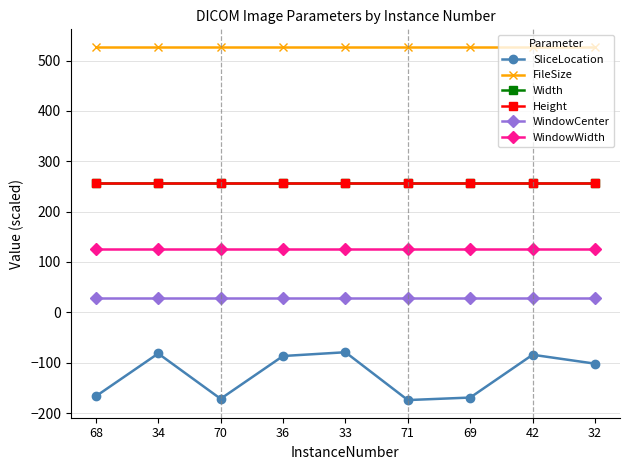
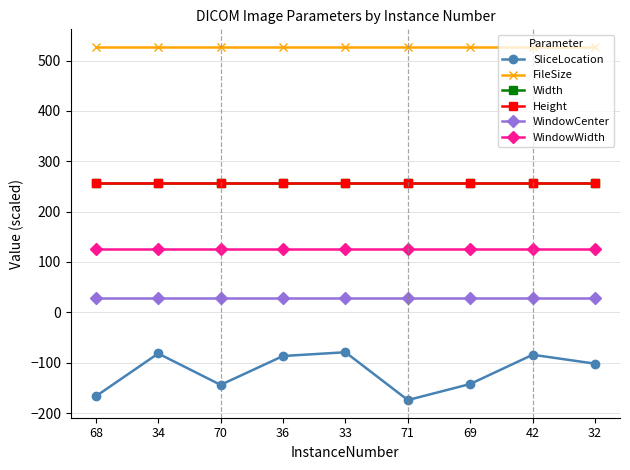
  {
    "SliceLocation": {
      "68": -170,
      "34": -80,
-     "70": -170,
+     "70": -140,
      "36": -90,
      "33": -80,
      "71": -170,
-     "69": -170,
+     "69": -140,
      "42": -80,
      "32": -100
    },
    "FileSize": {
      "68": 530,
      "34": 530,
      "70": 530,
      "36": 530,
      "33": 530,
      "71": 530,
      "69": 530
    },
    "Height": {
      "68": 260,
      "34": 260,
      "70": 260,
      "36": 260,
      "33": 260,
      "71": 260,
      "69": 260,
      "42": 260,
      "32": 260
    },
    "WindowCenter": {
      "68": 30,
      "34": 30,
      "70": 30,
      "36": 30,
      "33": 30,
      "71": 30,
      "69": 30,
      "42": 30,
      "32": 30
    },
    "WindowWidth": {
      "68": 130,
      "34": 130,
      "70": 130,
      "36": 130,
      "33": 130,
      "71": 130,
      "69": 130,
      "42": 130,
      "32": 130
    }
  }
